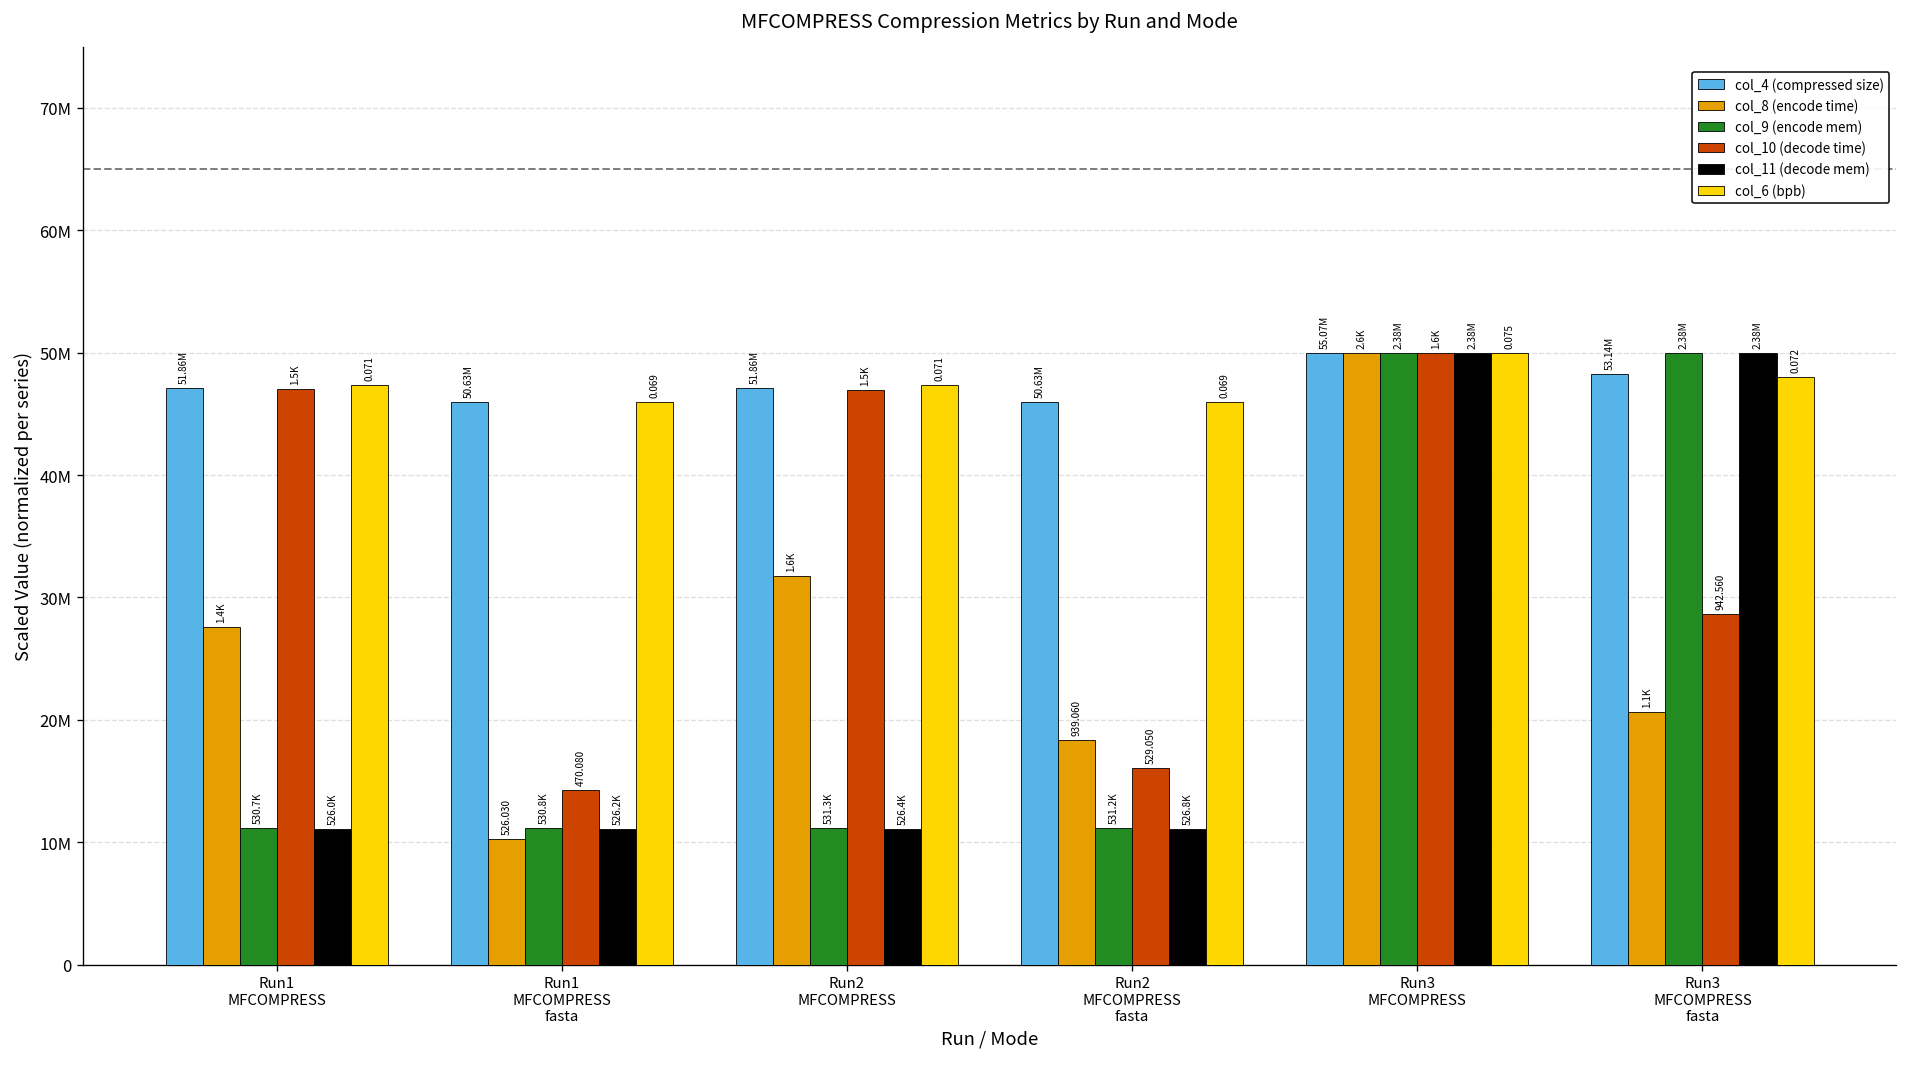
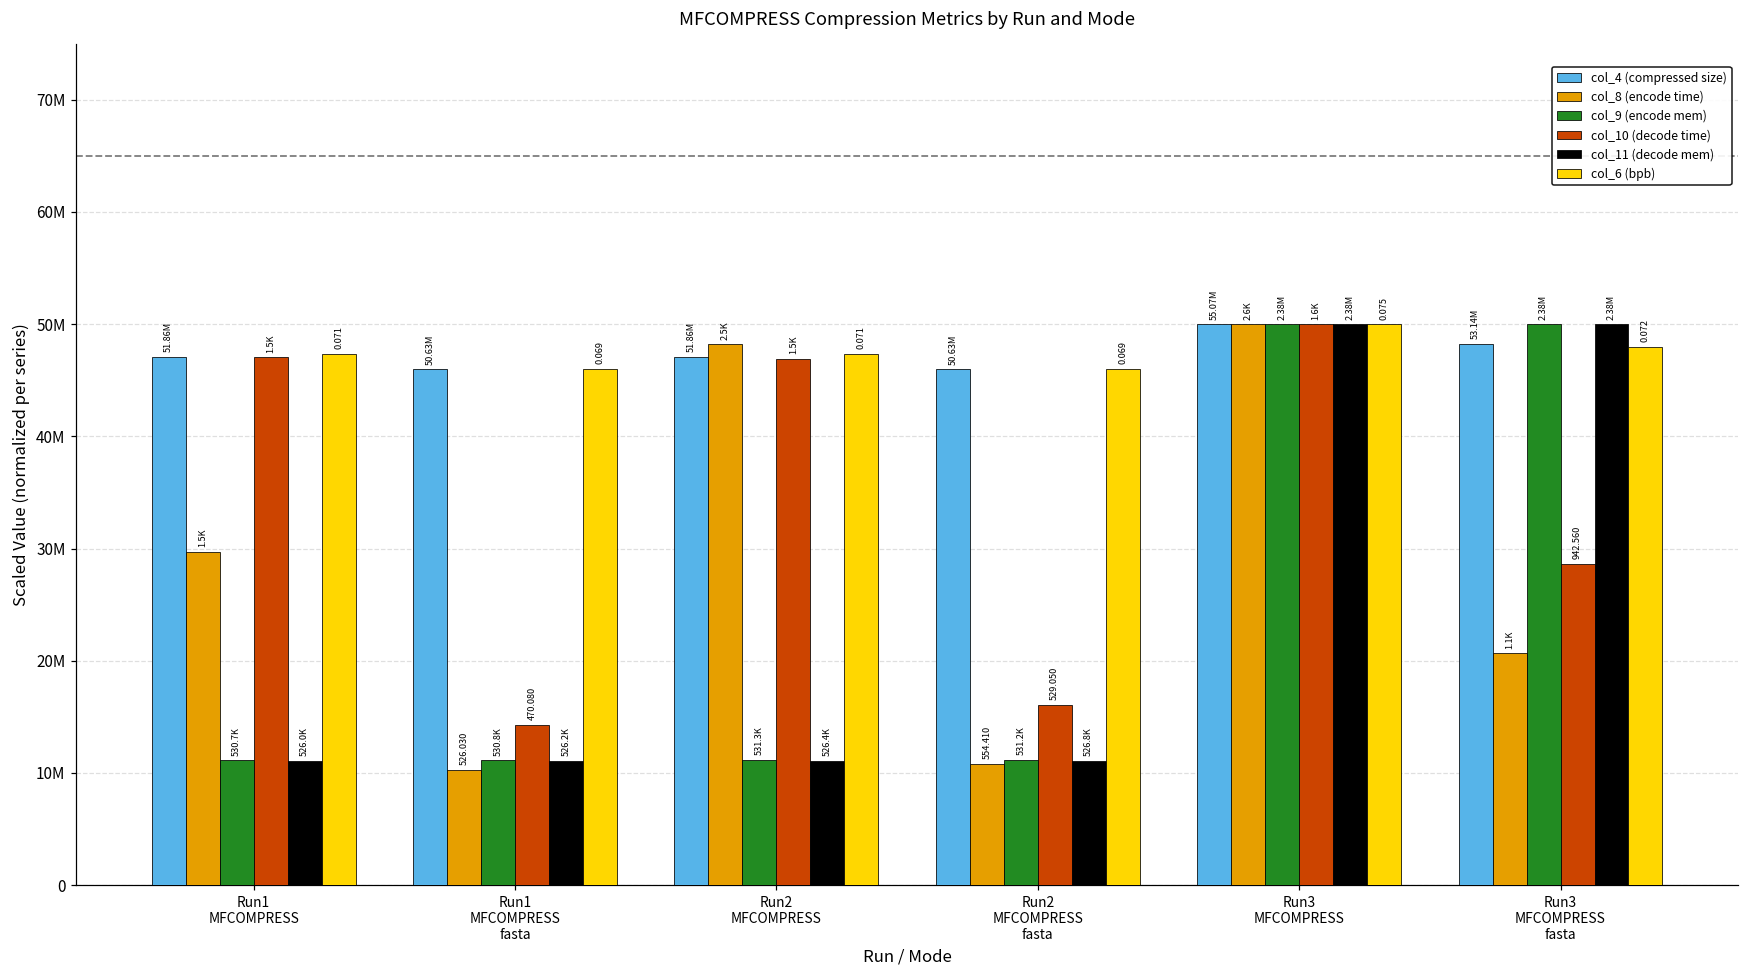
  {
    "col_8 (encode time)": {
-     "Run1 MFCOMPRESS": "1.4K",
-     "Run2 MFCOMPRESS": "1.6K",
-     "Run2 MFCOMPRESS fasta": "939.060"
+     "Run1 MFCOMPRESS": "1.5K",
+     "Run2 MFCOMPRESS": "2.5K",
+     "Run2 MFCOMPRESS fasta": "554.410"
    }
  }
